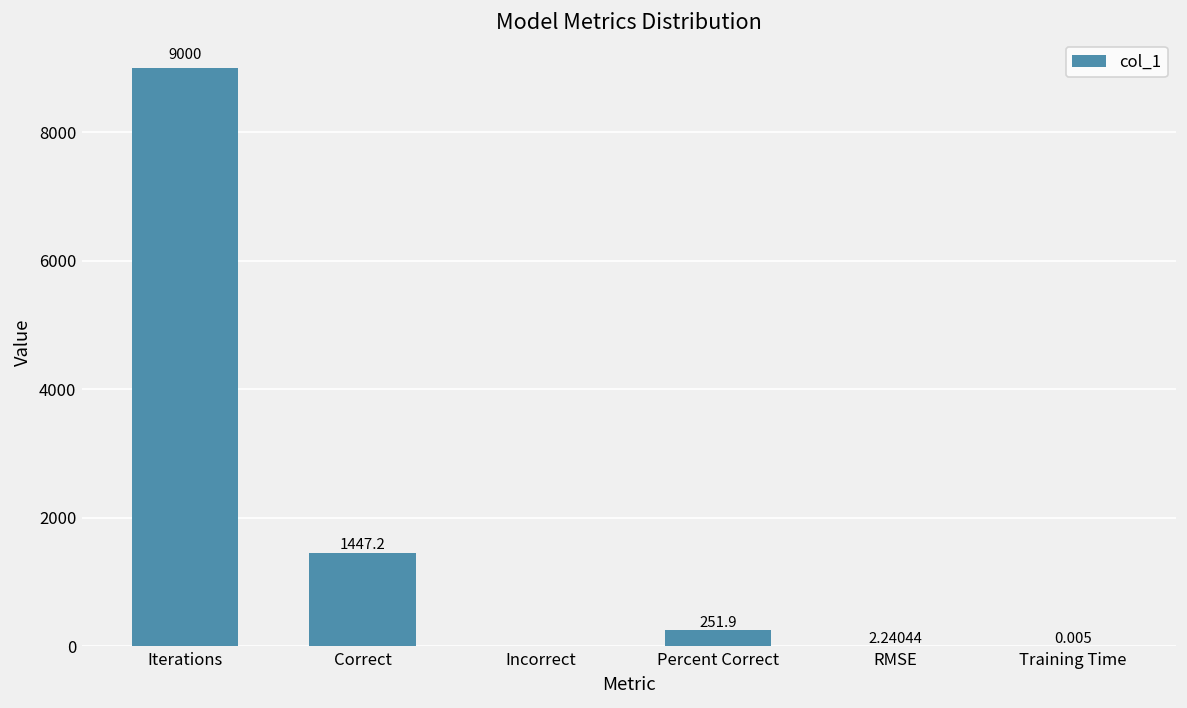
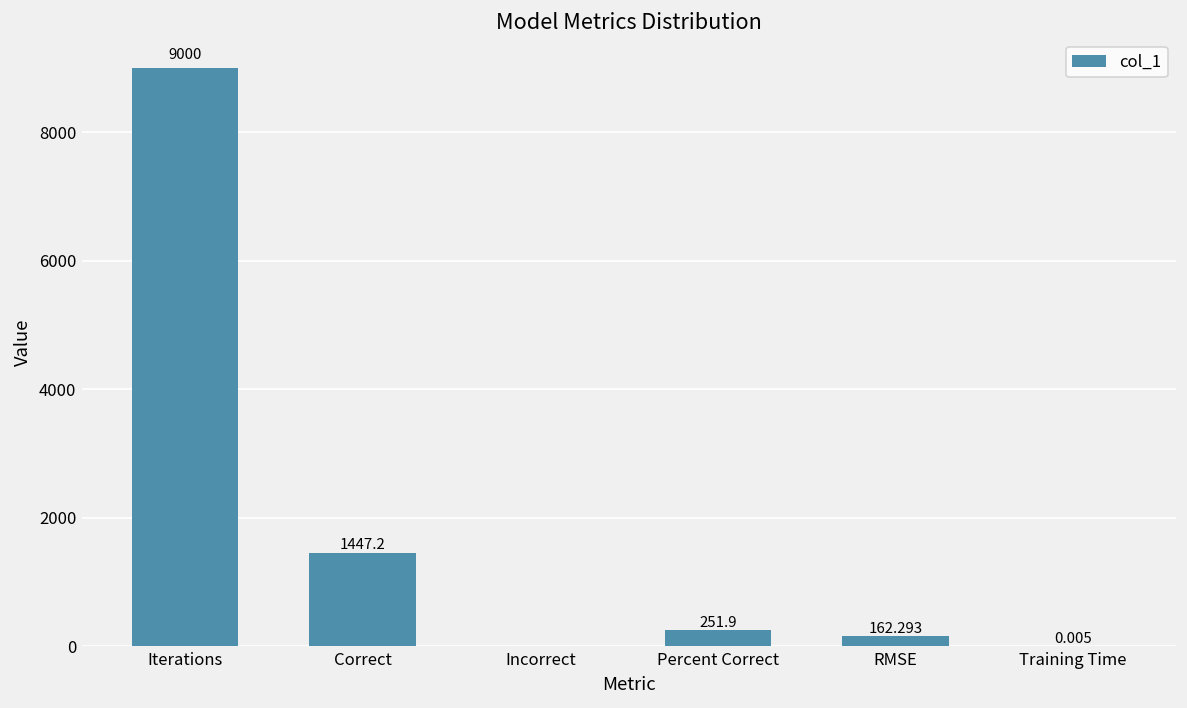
  {
    "Iterations": 9000,
    "Correct": 1447.2,
    "Percent Correct": 251.9,
-   "RMSE": 2.24044,
+   "RMSE": 162.293,
    "Training Time": 0.005
  }
